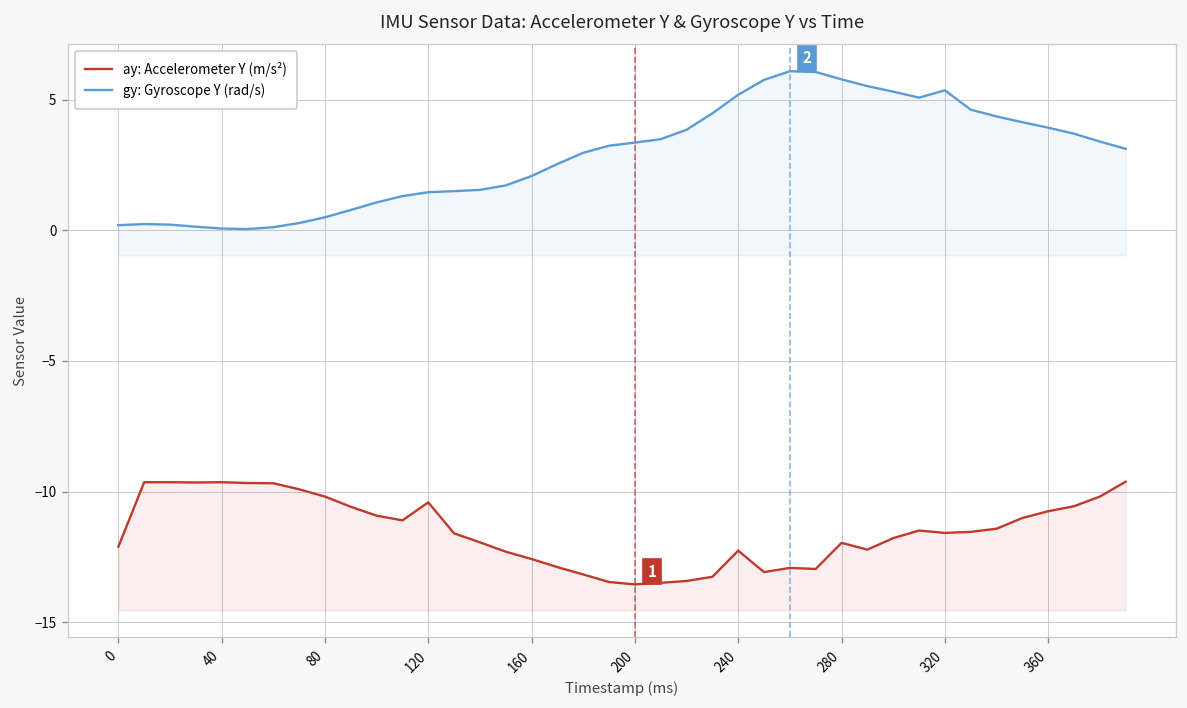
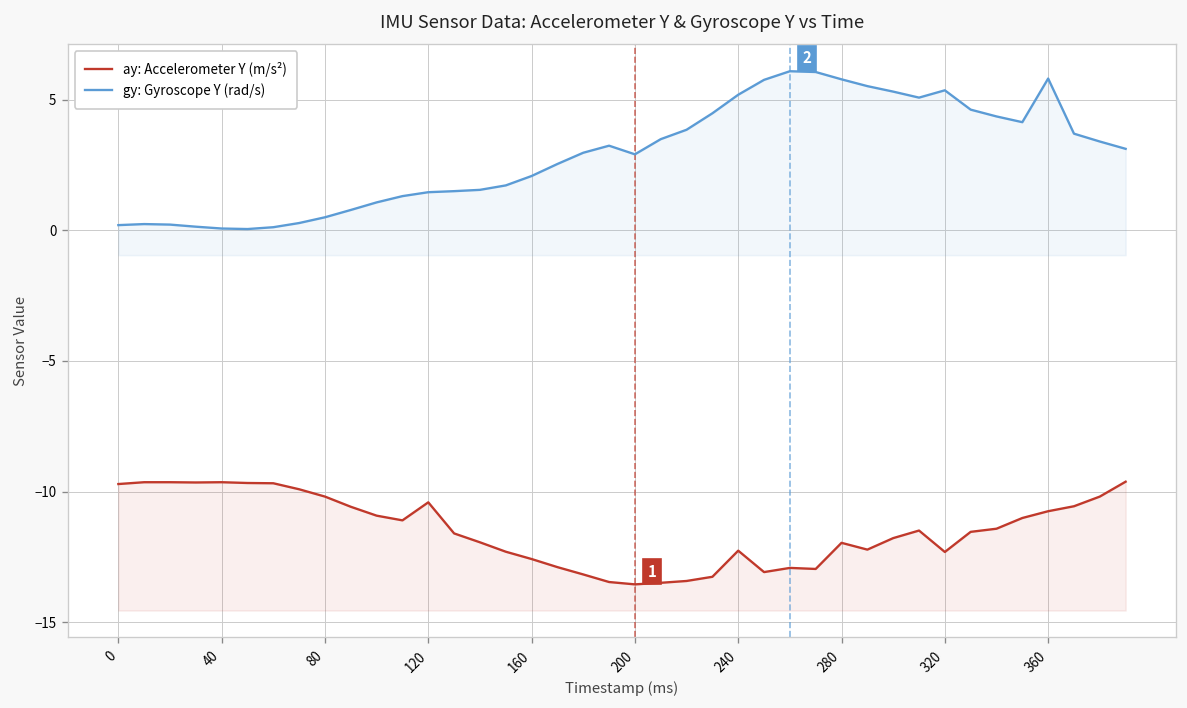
  {
    "ay: Accelerometer Y (m/s²)": {
-     "0": -12.1,
+     "0": -9.7,
      "40": -9.6,
      "80": -10.2,
      "120": -10.4,
      "160": -12.6,
      "200": -13.6,
      "240": -12.3,
      "280": -12.0,
-     "320": -11.6,
+     "320": -12.3,
      "360": -10.8
    },
    "gy: Gyroscope Y (rad/s)": {
      "0": 0.2,
      "40": 0.1,
      "80": 0.5,
      "120": 1.5,
      "160": 2.1,
-     "200": 3.4,
+     "200": 2.9,
      "240": 5.2,
      "280": 5.8,
      "320": 5.4,
-     "360": 3.9
+     "360": 5.8
    }
  }
